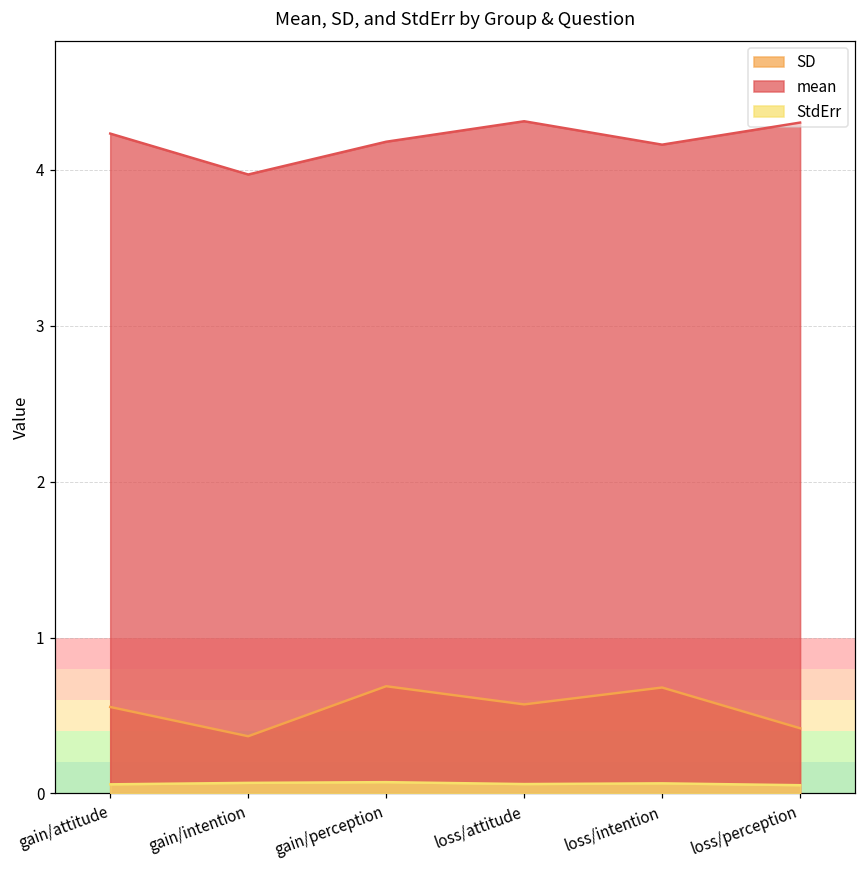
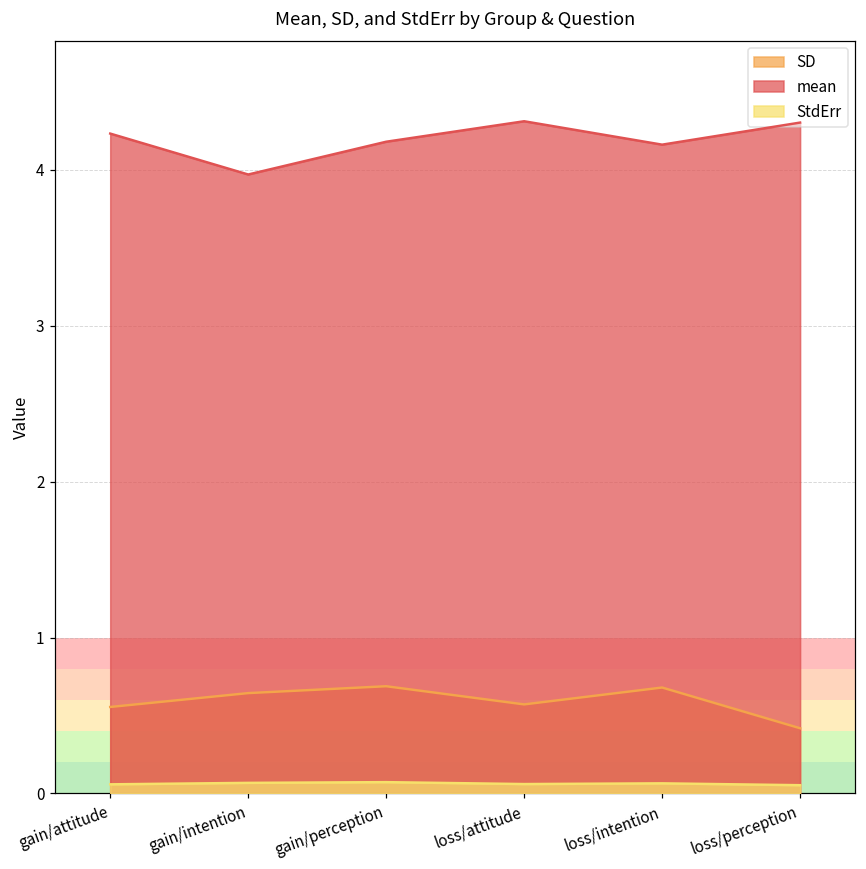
  {
    "SD": {
      "gain/attitude": 0.55,
-     "gain/intention": 0.37,
+     "gain/intention": 0.64,
      "gain/perception": 0.69,
      "loss/attitude": 0.57,
      "loss/intention": 0.68,
      "loss/perception": 0.42
    },
    "mean": {
      "gain/attitude": 4.23,
      "gain/intention": 3.97,
      "gain/perception": 4.18,
      "loss/attitude": 4.31,
      "loss/intention": 4.16,
      "loss/perception": 4.30
    },
    "StdErr": {
      "gain/attitude": 0.06,
      "gain/intention": 0.07,
      "gain/perception": 0.07,
      "loss/attitude": 0.06,
      "loss/intention": 0.06,
      "loss/perception": 0.05
    }
  }
